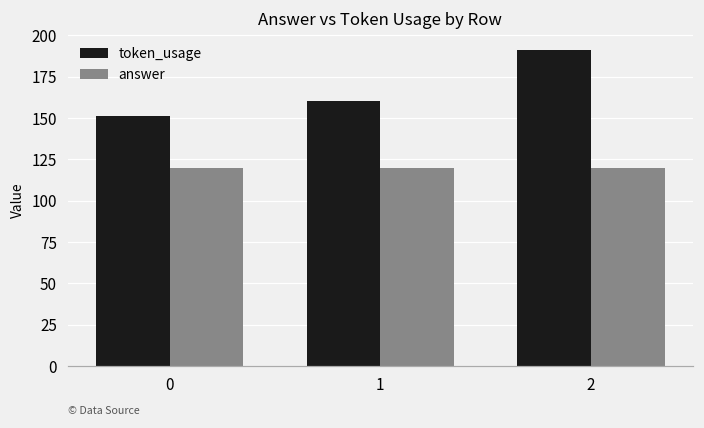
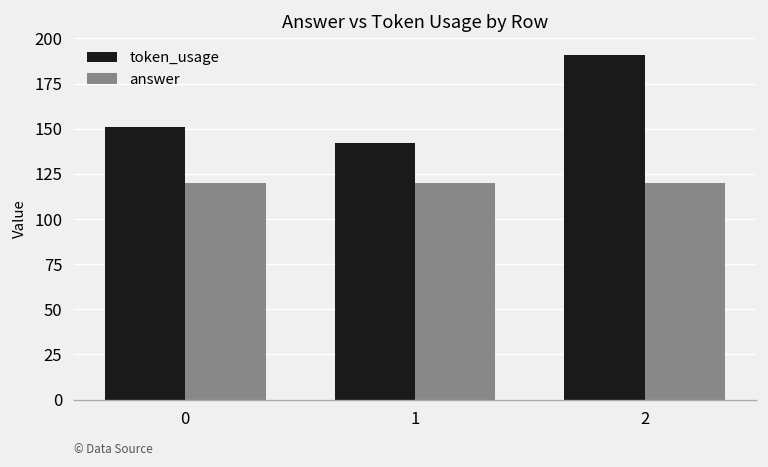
  {
    "token_usage": {
      "0": 151,
-     "1": 160,
+     "1": 142,
      "2": 191
    },
    "answer": {
      "0": 120,
      "1": 120,
      "2": 120
    }
  }
